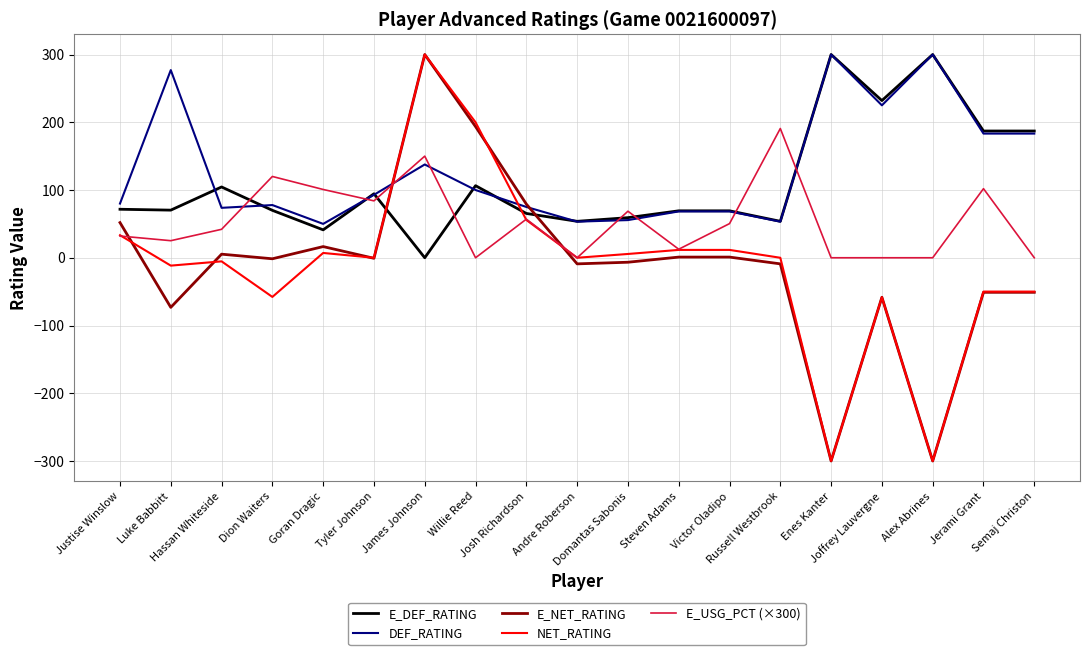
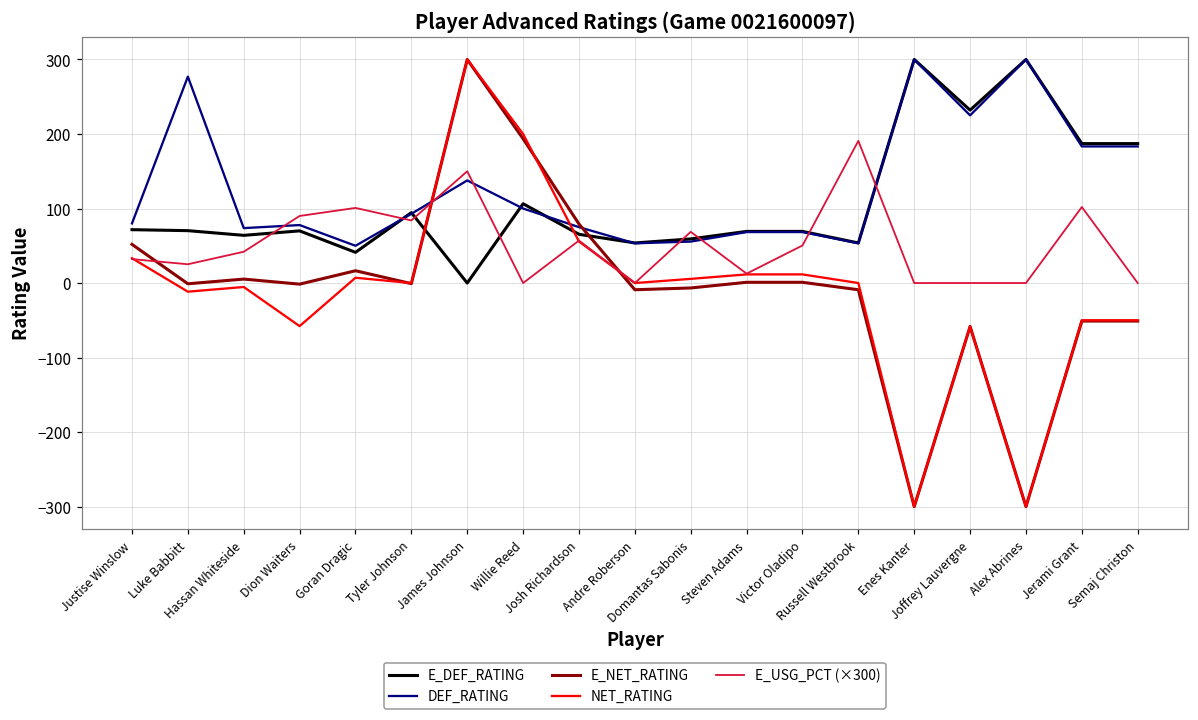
  {
    "E_DEF_RATING": {
      "Justise Winslow": 70,
      "Luke Babbitt": 70,
-     "Hassan Whiteside": 100,
+     "Hassan Whiteside": 60,
      "Dion Waiters": 70,
      "Goran Dragic": 40,
      "James Johnson": 0,
      "Willie Reed": 110,
      "Josh Richardson": 70,
      "Joffrey Lauvergne": 230,
      "Jerami Grant": 190,
      "Semaj Christon": 190
    },
    "DEF_RATING": {
      "Justise Winslow": 80,
      "Luke Babbitt": 280,
      "Hassan Whiteside": 70,
      "Dion Waiters": 80,
      "Goran Dragic": 50,
      "James Johnson": 140,
      "Willie Reed": 100,
      "Josh Richardson": 80,
      "Joffrey Lauvergne": 230,
      "Jerami Grant": 180,
      "Semaj Christon": 180
    },
    "E_NET_RATING": {
      "Justise Winslow": 50,
-     "Luke Babbitt": -70,
+     "Luke Babbitt": 0,
      "Hassan Whiteside": 10,
      "Dion Waiters": 0,
      "Goran Dragic": 20,
      "Willie Reed": 190,
      "Josh Richardson": 80,
      "Andre Roberson": -10,
      "Domantas Sabonis": -10,
      "Steven Adams": 0,
      "Victor Oladipo": 0,
      "Russell Westbrook": -10
    },
    "NET_RATING": {
      "Luke Babbitt": -10,
      "Hassan Whiteside": -10,
      "Dion Waiters": -60,
      "Goran Dragic": 10,
      "Willie Reed": 200,
      "Domantas Sabonis": 10,
      "Victor Oladipo": 10,
      "Russell Westbrook": 0
    },
    "E_USG_PCT (×300)": {
      "Luke Babbitt": 30,
      "Hassan Whiteside": 40,
-     "Dion Waiters": 120,
+     "Dion Waiters": 90,
      "Goran Dragic": 100,
      "Tyler Johnson": 80,
      "James Johnson": 150,
      "Willie Reed": 0,
      "Domantas Sabonis": 70,
      "Victor Oladipo": 50,
      "Russell Westbrook": 190,
      "Enes Kanter": 0,
      "Joffrey Lauvergne": 0,
      "Alex Abrines": 0,
      "Jerami Grant": 100,
      "Semaj Christon": 0
    }
  }
